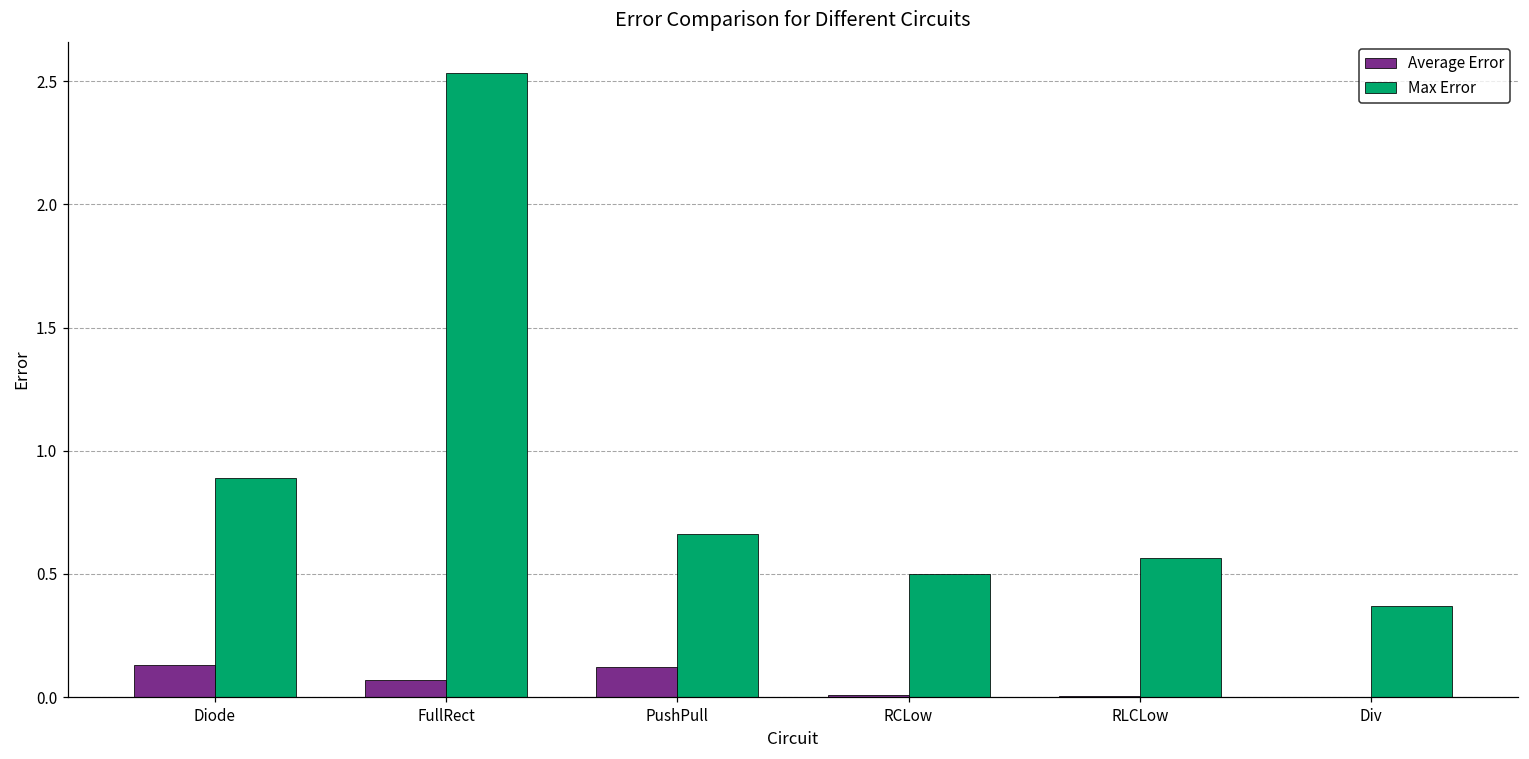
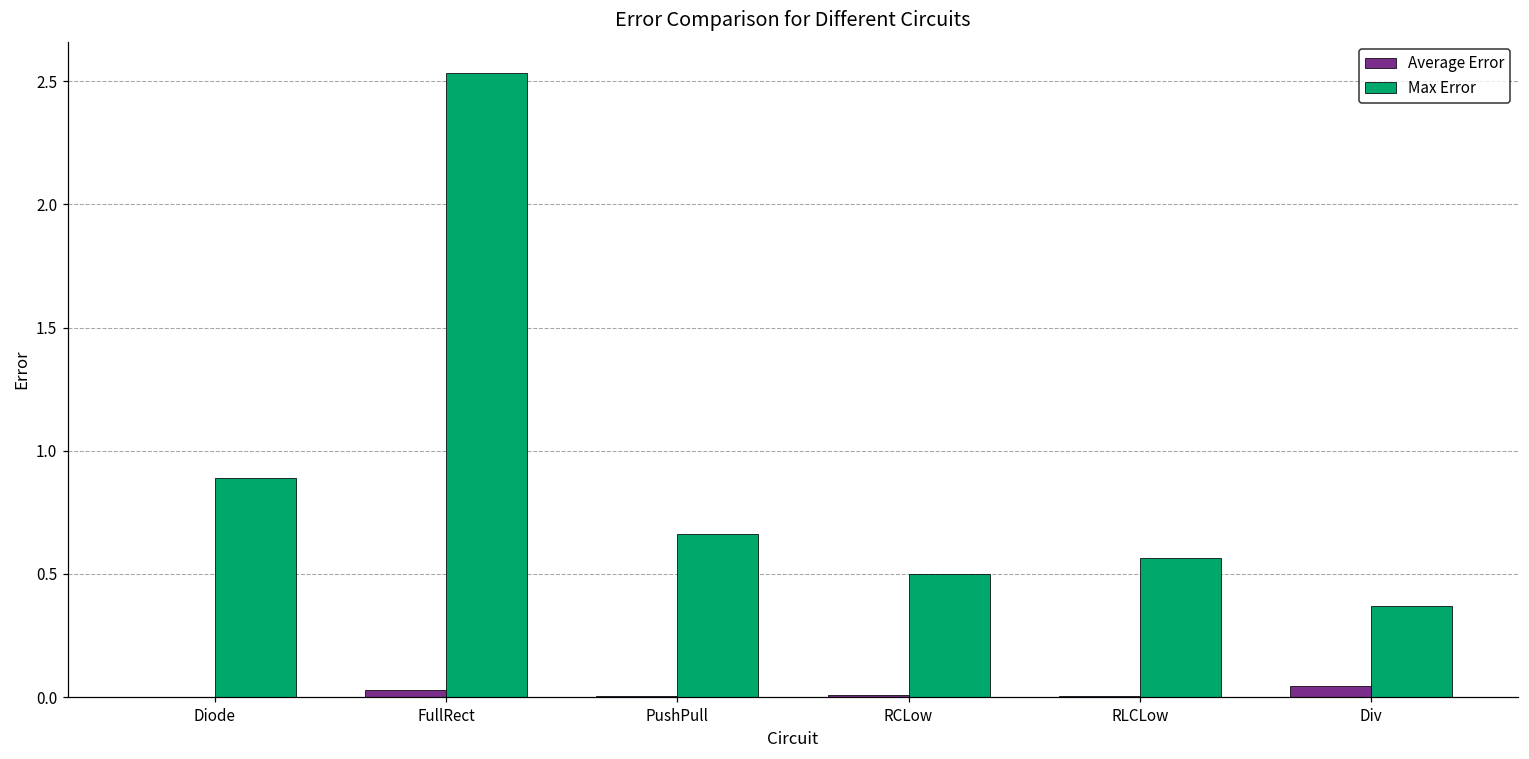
  {
    "Average Error": {
-     "Diode": 0.13,
-     "FullRect": 0.07,
-     "PushPull": 0.12,
-     "Div": 0.00
+     "Diode": 0.00,
+     "FullRect": 0.03,
+     "PushPull": 0.01,
+     "Div": 0.05
    },
    "Max Error": {
      "Diode": 0.89,
      "FullRect": 2.53,
      "PushPull": 0.66,
      "RCLow": 0.50,
      "RLCLow": 0.56,
      "Div": 0.37
    }
  }
